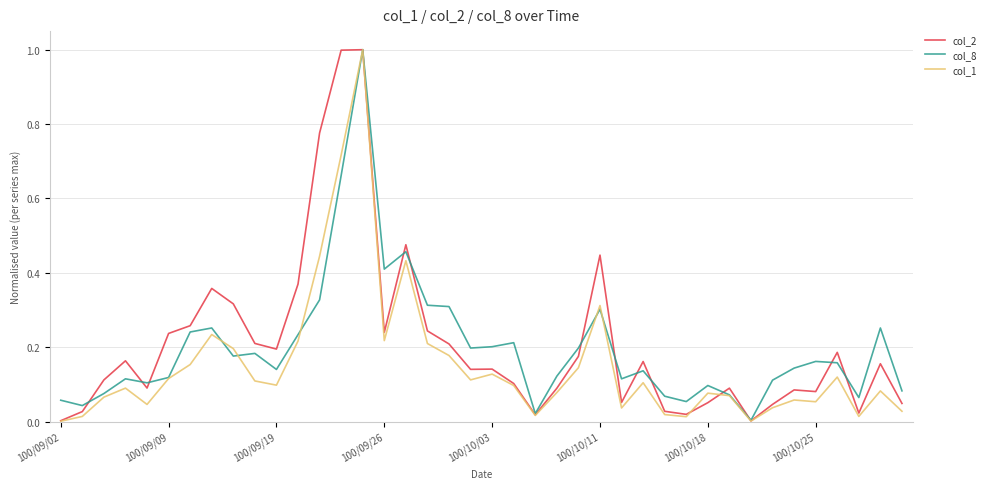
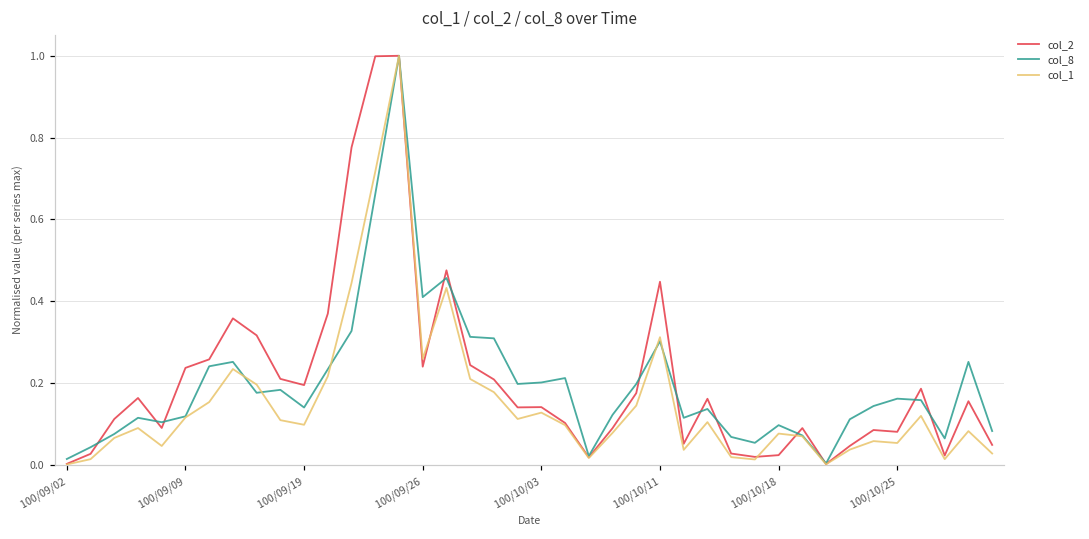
  {
    "col_2": {
      "100/09/09": 0.24,
      "100/09/19": 0.20,
      "100/09/26": 0.24,
      "100/10/03": 0.14,
      "100/10/11": 0.45,
-     "100/10/18": 0.05,
+     "100/10/18": 0.02,
      "100/10/25": 0.08
    },
    "col_8": {
-     "100/09/02": 0.06,
+     "100/09/02": 0.01,
      "100/09/19": 0.14,
      "100/09/26": 0.41,
      "100/10/03": 0.20,
      "100/10/11": 0.30,
      "100/10/18": 0.10,
      "100/10/25": 0.16
    },
    "col_1": {
      "100/09/19": 0.10,
-     "100/09/26": 0.22,
+     "100/09/26": 0.26,
      "100/10/03": 0.13,
      "100/10/11": 0.31,
      "100/10/18": 0.08,
      "100/10/25": 0.05
    }
  }
